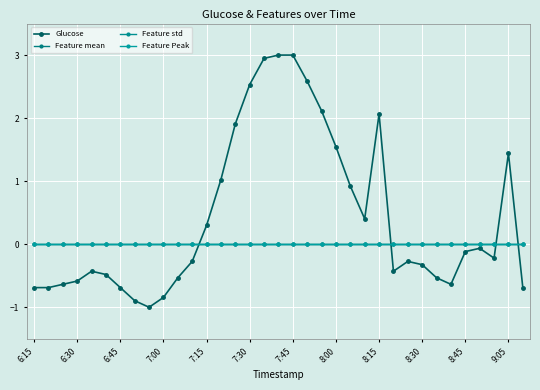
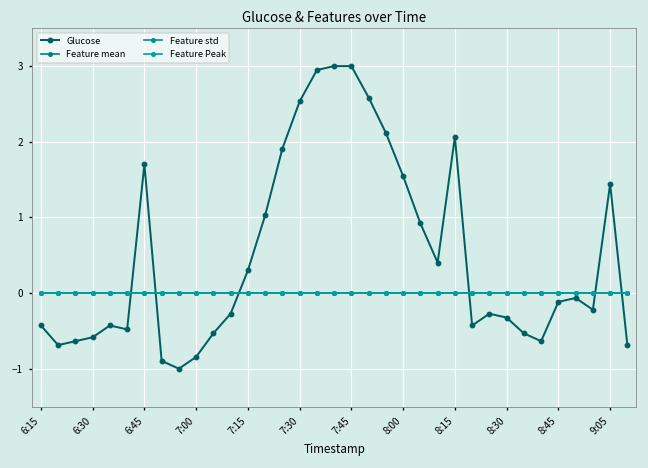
  {
    "Glucose": {
-     "6:15": -0.7,
+     "6:15": -0.4,
      "6:30": -0.6,
-     "6:45": -0.7,
+     "6:45": 1.7,
      "7:00": -0.8,
      "7:15": 0.3,
      "7:30": 2.5,
      "7:45": 3.0,
      "8:00": 1.5,
      "8:15": 2.1,
      "8:30": -0.3,
      "8:45": -0.1,
      "9:05": 1.4
    },
    "Feature Peak": {
      "6:15": 0.0,
      "6:30": 0.0,
      "6:45": 0.0,
      "7:00": 0.0,
      "7:15": 0.0,
      "7:30": 0.0,
      "7:45": 0.0,
      "8:00": 0.0,
      "8:15": 0.0,
      "8:30": 0.0,
      "8:45": 0.0,
      "9:05": 0.0
    }
  }
